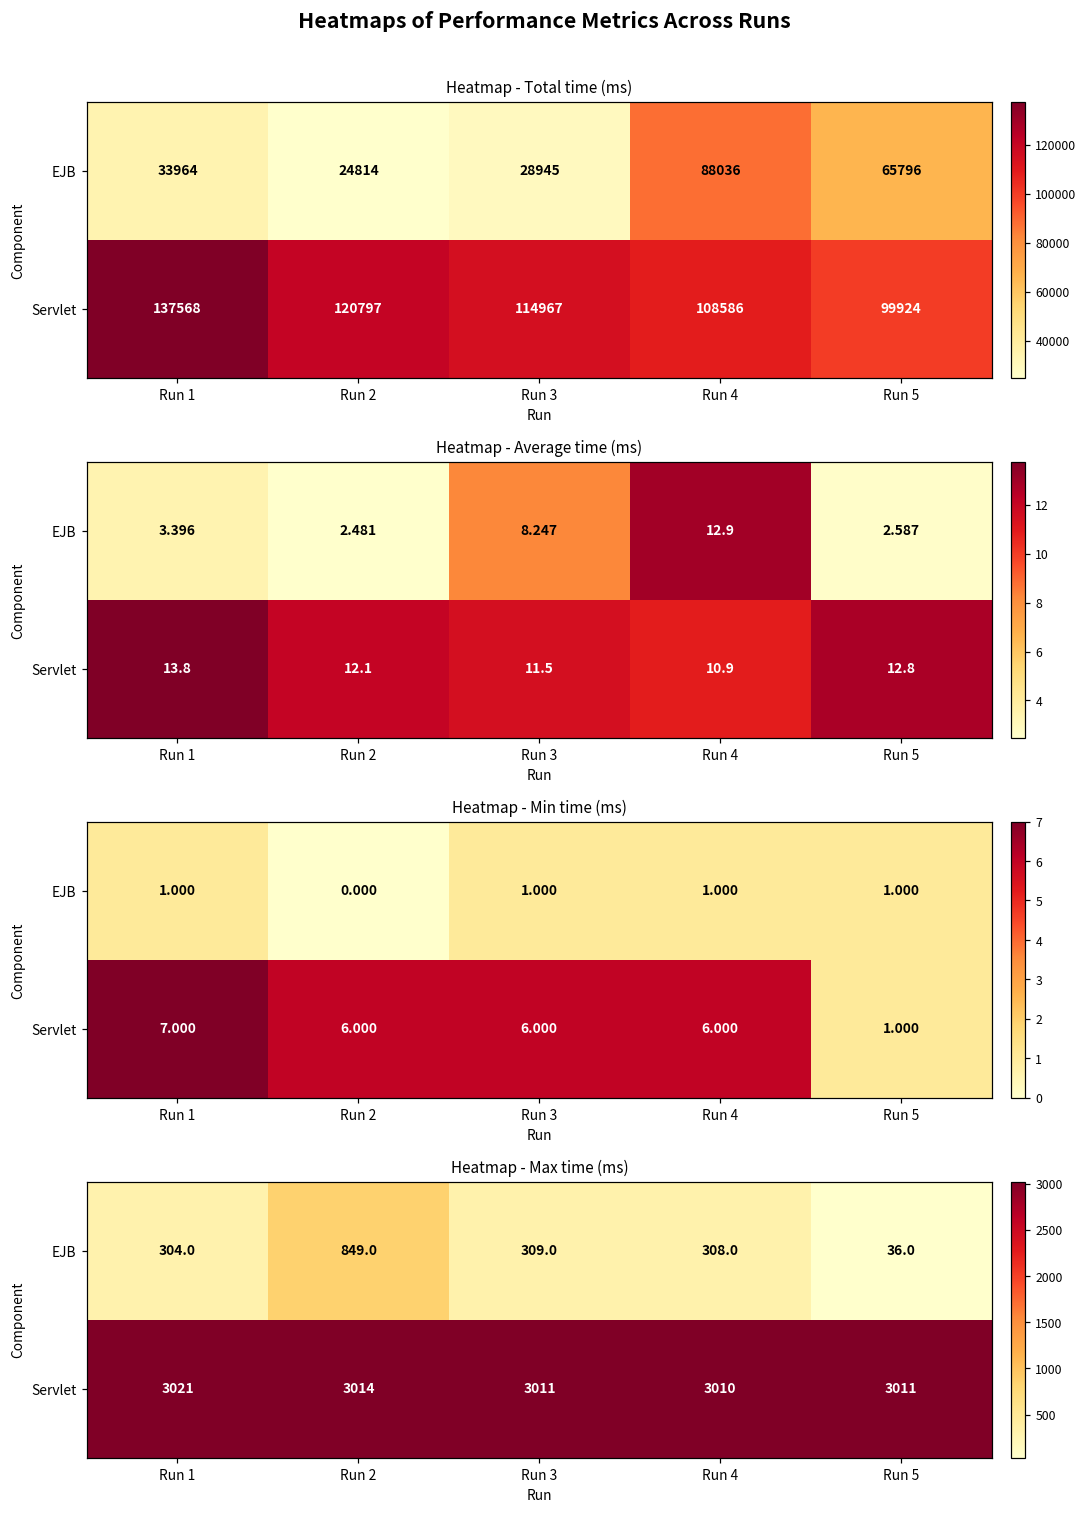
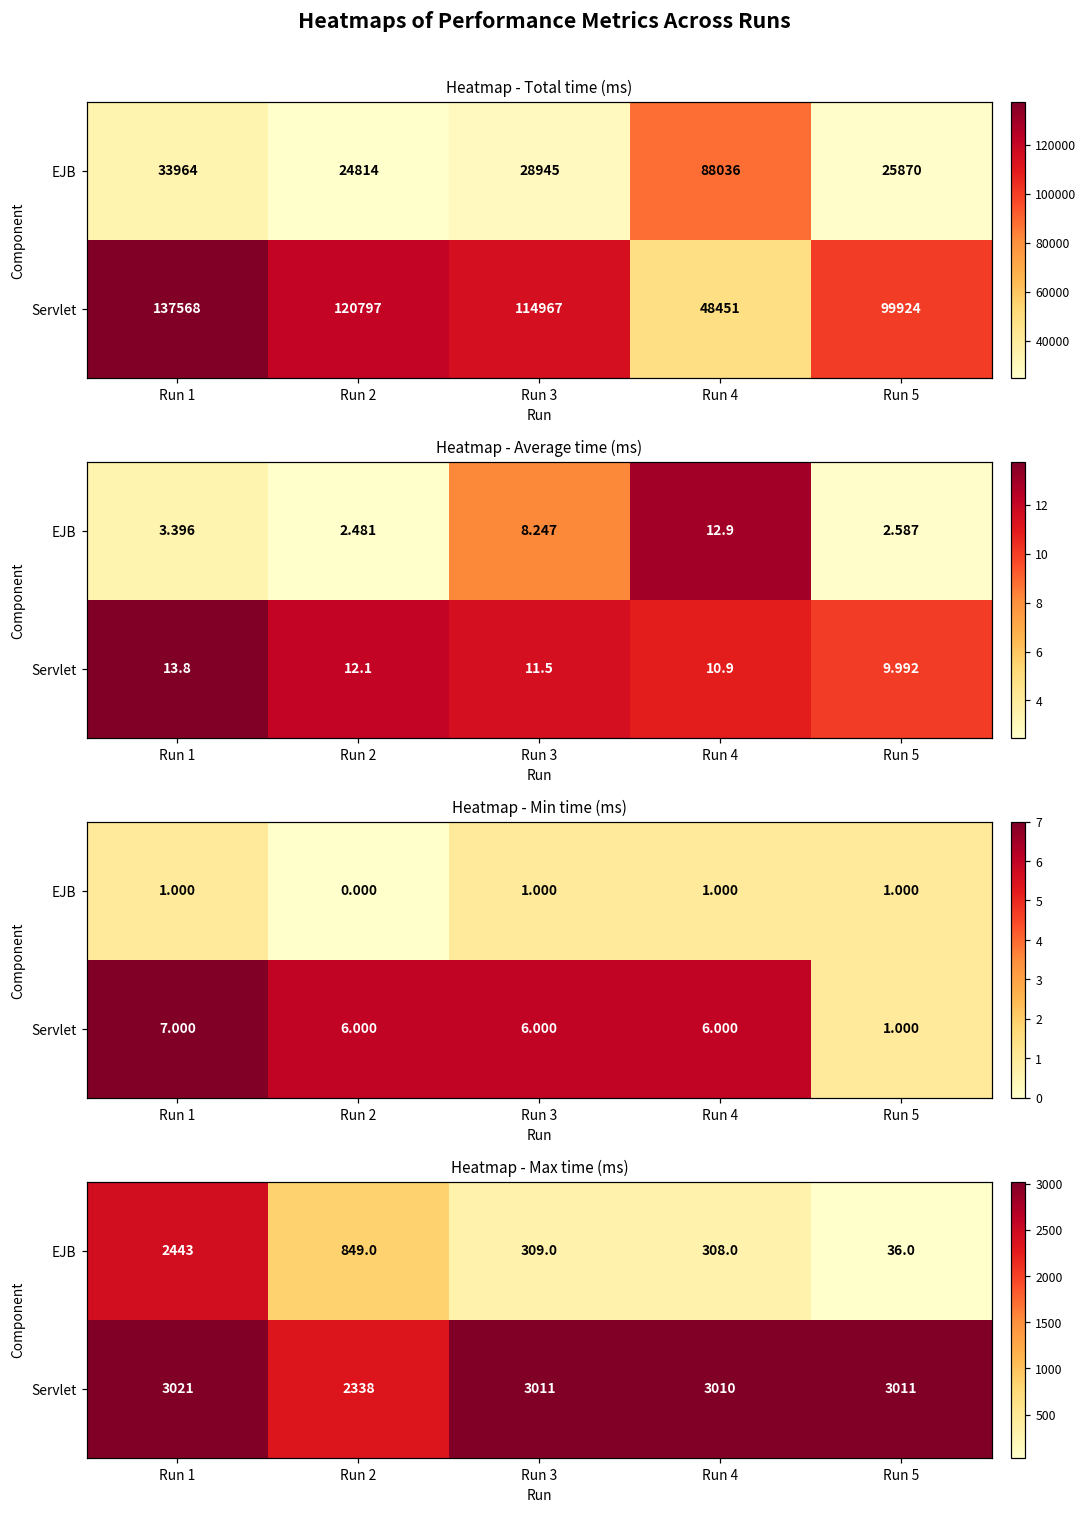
  {
    "Heatmap - Total time (ms)": {
      "EJB": {
        "Run 1": 33964,
        "Run 2": 24814,
        "Run 3": 28945,
        "Run 4": 88036,
-       "Run 5": 65796
+       "Run 5": 25870
      },
      "Servlet": {
        "Run 1": 137568,
        "Run 2": 120797,
        "Run 3": 114967,
-       "Run 4": 108586,
+       "Run 4": 48451,
        "Run 5": 99924
      }
    },
    "Heatmap - Average time (ms)": {
      "EJB": {
        "Run 1": 3.396,
        "Run 2": 2.481,
        "Run 3": 8.247,
        "Run 4": 12.9,
        "Run 5": 2.587
      },
      "Servlet": {
        "Run 1": 13.8,
        "Run 2": 12.1,
        "Run 3": 11.5,
        "Run 4": 10.9,
-       "Run 5": 12.8
+       "Run 5": 9.992
      }
    },
    "Heatmap - Min time (ms)": {
      "EJB": {
        "Run 1": 1.000,
        "Run 2": 0.000,
        "Run 3": 1.000,
        "Run 4": 1.000,
        "Run 5": 1.000
      },
      "Servlet": {
        "Run 1": 7.000,
        "Run 2": 6.000,
        "Run 3": 6.000,
        "Run 4": 6.000,
        "Run 5": 1.000
      }
    },
    "Heatmap - Max time (ms)": {
      "EJB": {
-       "Run 1": 304.0,
+       "Run 1": 2443,
        "Run 2": 849.0,
        "Run 3": 309.0,
        "Run 4": 308.0,
        "Run 5": 36.0
      },
      "Servlet": {
        "Run 1": 3021,
-       "Run 2": 3014,
+       "Run 2": 2338,
        "Run 3": 3011,
        "Run 4": 3010,
        "Run 5": 3011
      }
    }
  }
